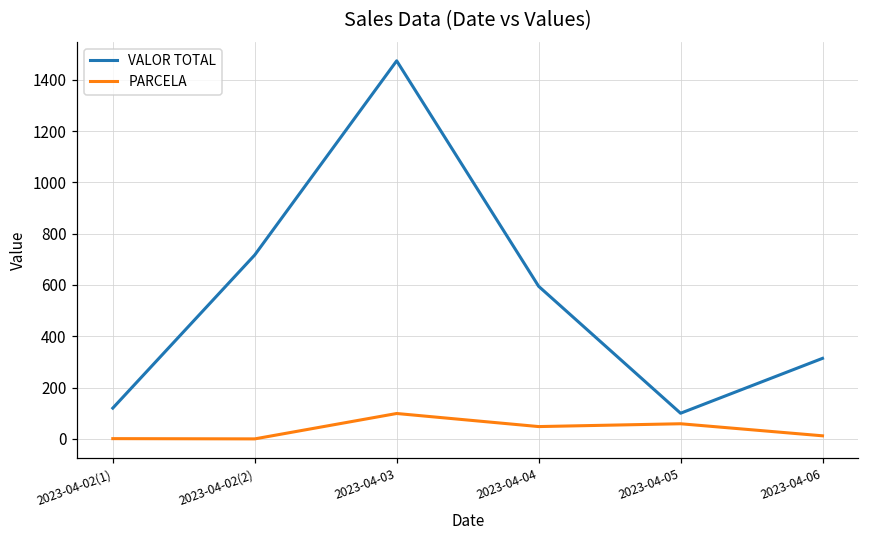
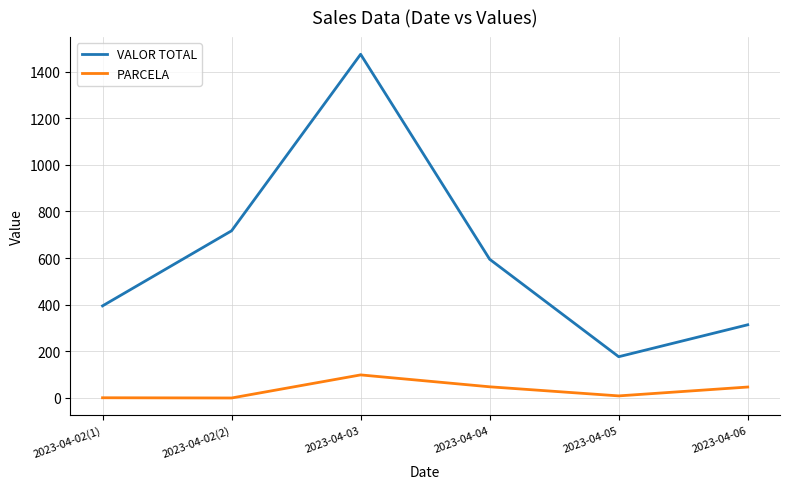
  {
    "VALOR TOTAL": {
-     "2023-04-02(1)": 120,
+     "2023-04-02(1)": 400,
      "2023-04-02(2)": 720,
      "2023-04-03": 1470,
      "2023-04-04": 600,
-     "2023-04-05": 100,
+     "2023-04-05": 180,
      "2023-04-06": 310
    },
    "PARCELA": {
      "2023-04-02(1)": 0,
      "2023-04-02(2)": 0,
      "2023-04-03": 100,
      "2023-04-04": 50,
-     "2023-04-05": 60,
-     "2023-04-06": 10
+     "2023-04-05": 10,
+     "2023-04-06": 50
    }
  }
